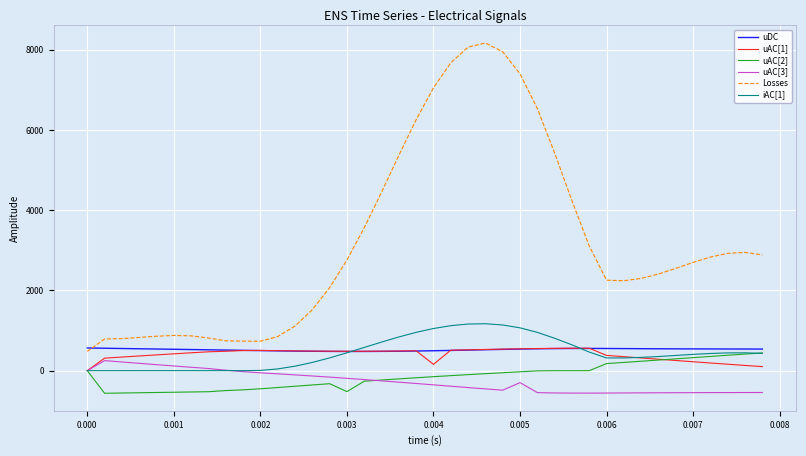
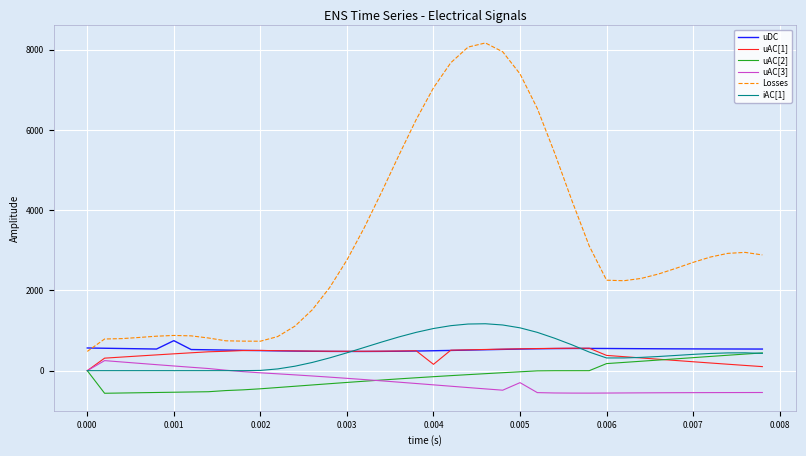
  {
    "uDC": {
      "0.000": 600,
-     "0.001": 500,
+     "0.001": 700,
      "0.004": 500,
      "0.006": 600,
      "0.007": 500
    },
    "uAC[1]": {
      "0.001": 400,
      "0.004": 200,
      "0.006": 400,
      "0.007": 200
    },
    "uAC[2]": {
      "0.001": -500,
      "0.002": -500,
-     "0.003": -500,
+     "0.003": -300,
      "0.004": -100,
      "0.005": 0,
      "0.006": 200,
      "0.007": 300
    },
    "uAC[3]": {
      "0.001": 100,
      "0.003": -200,
      "0.004": -400,
      "0.005": -300,
      "0.006": -600,
      "0.007": -500
    },
    "Losses": {
      "0.000": 500,
      "0.001": 900,
      "0.002": 700,
      "0.003": 2800,
      "0.004": 7000,
      "0.005": 7400,
      "0.006": 2300,
      "0.007": 2700
    },
    "iAC[1]": {
      "0.001": 0,
      "0.004": 1100,
      "0.005": 1100,
      "0.006": 300,
      "0.007": 400
    }
  }
